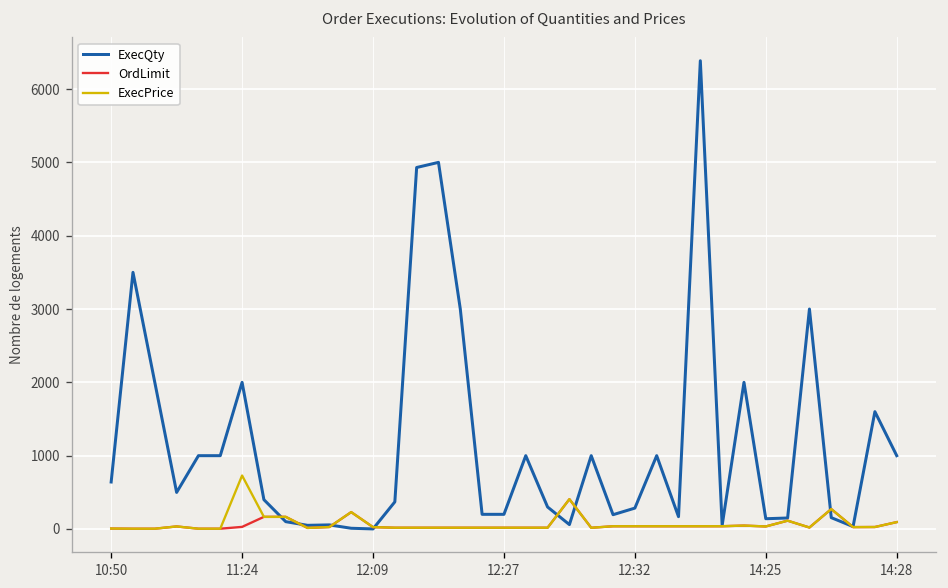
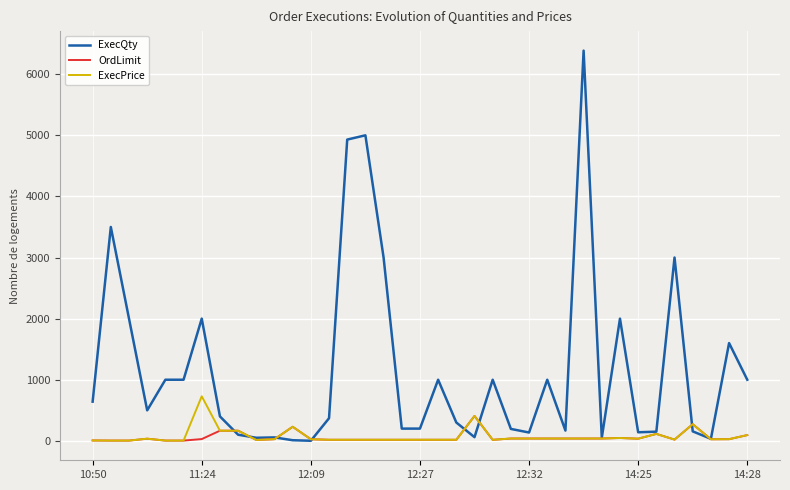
  {
    "ExecQty": {
      "10:50": 600,
      "11:24": 2000,
-     "12:32": 300
+     "12:32": 100
    },
    "OrdLimit": {
      "11:24": 0
    },
    "ExecPrice": {
      "11:24": 700
    }
  }
